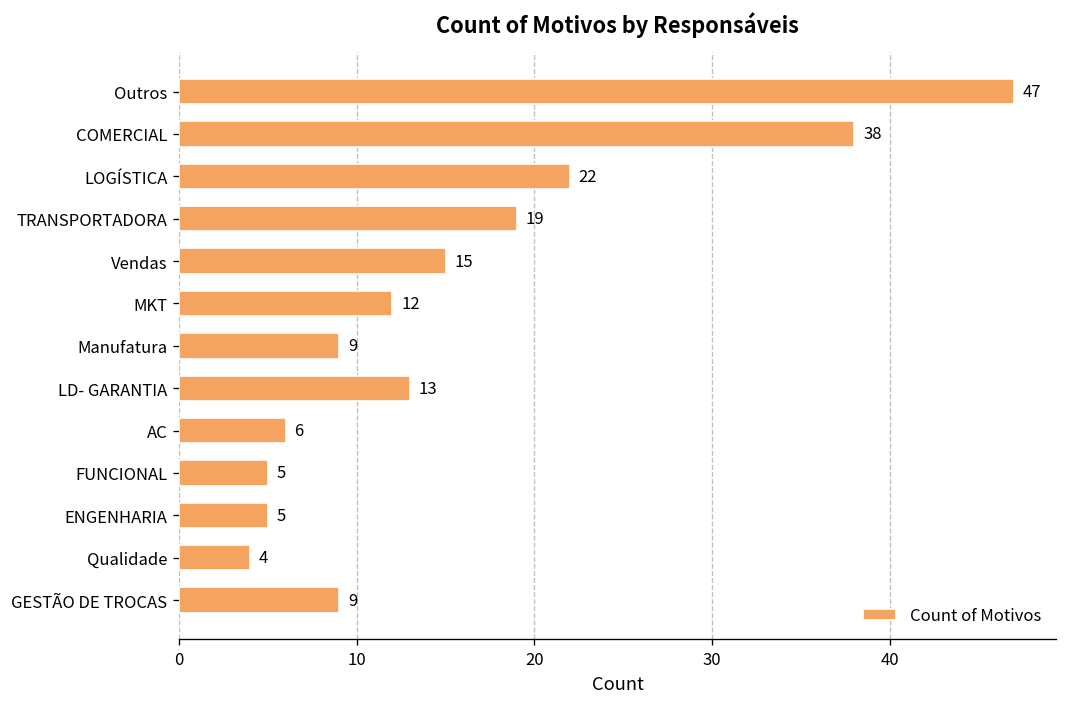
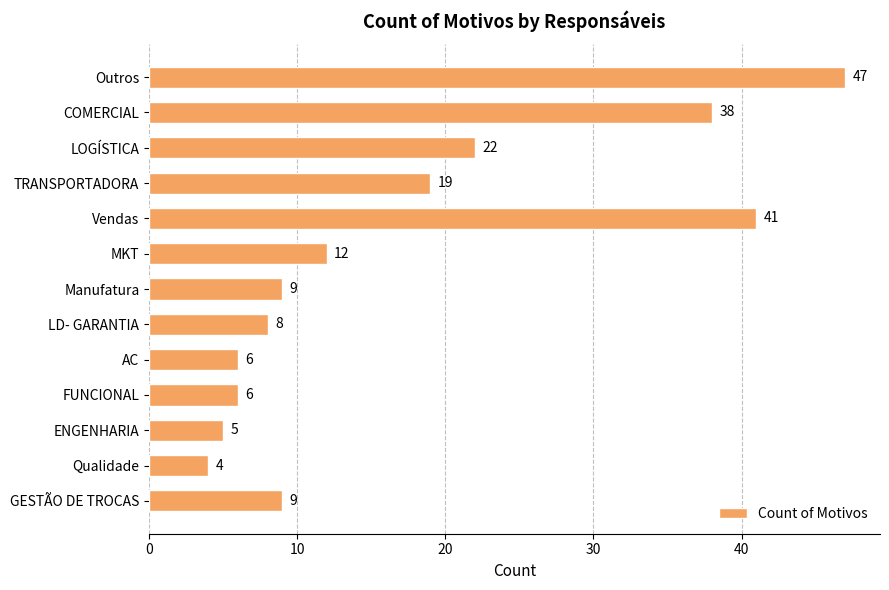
  {
    "Outros": 47,
    "COMERCIAL": 38,
    "LOGÍSTICA": 22,
    "TRANSPORTADORA": 19,
-   "Vendas": 15,
+   "Vendas": 41,
    "MKT": 12,
    "Manufatura": 9,
-   "LD- GARANTIA": 13,
+   "LD- GARANTIA": 8,
    "AC": 6,
-   "FUNCIONAL": 5,
+   "FUNCIONAL": 6,
    "ENGENHARIA": 5,
    "Qualidade": 4,
    "GESTÃO DE TROCAS": 9
  }
